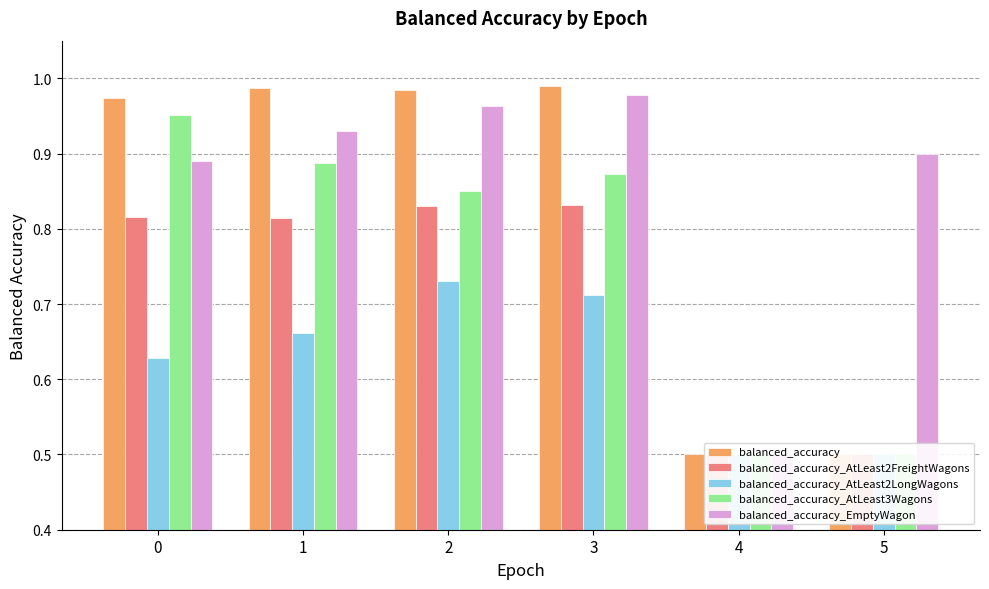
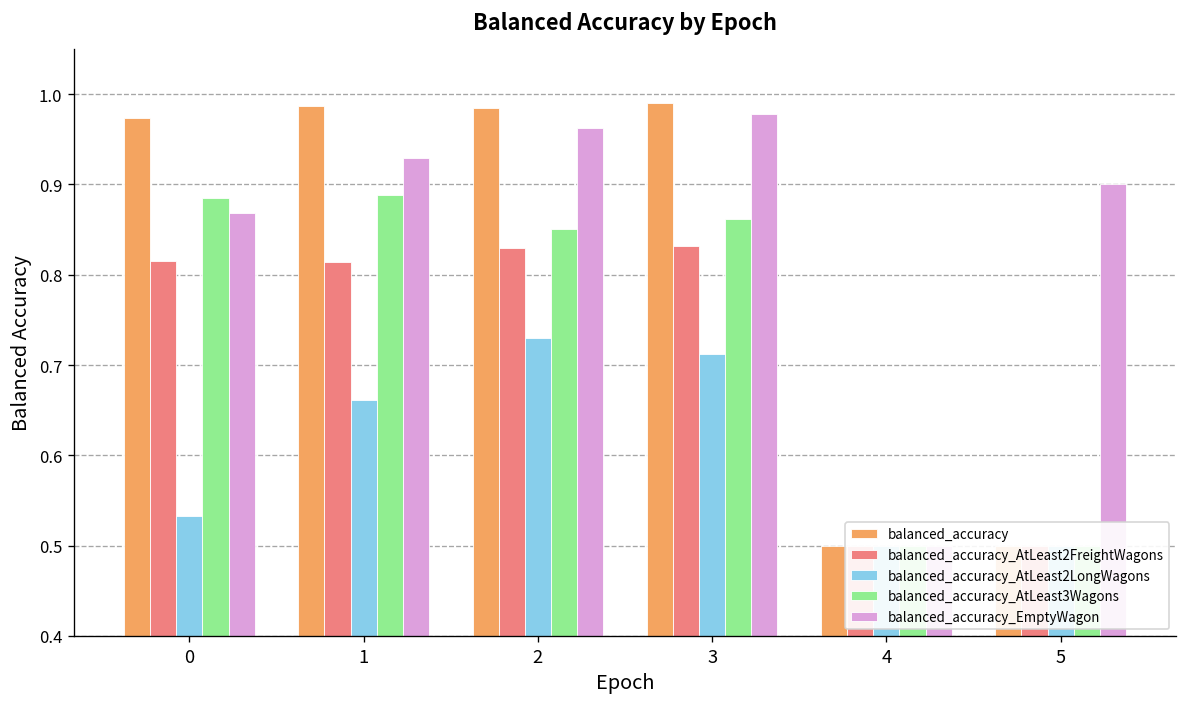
  {
    "balanced_accuracy_AtLeast2LongWagons": {
-     "0": 0.63,
+     "0": 0.53,
      "1": 0.66,
      "2": 0.73,
      "3": 0.71
    },
    "balanced_accuracy_AtLeast3Wagons": {
-     "0": 0.95,
+     "0": 0.89,
      "1": 0.89,
      "2": 0.85,
-     "3": 0.87
+     "3": 0.86
    },
    "balanced_accuracy_EmptyWagon": {
-     "0": 0.89,
+     "0": 0.87,
      "1": 0.93,
      "2": 0.96,
      "3": 0.98,
      "5": 0.90
    }
  }
